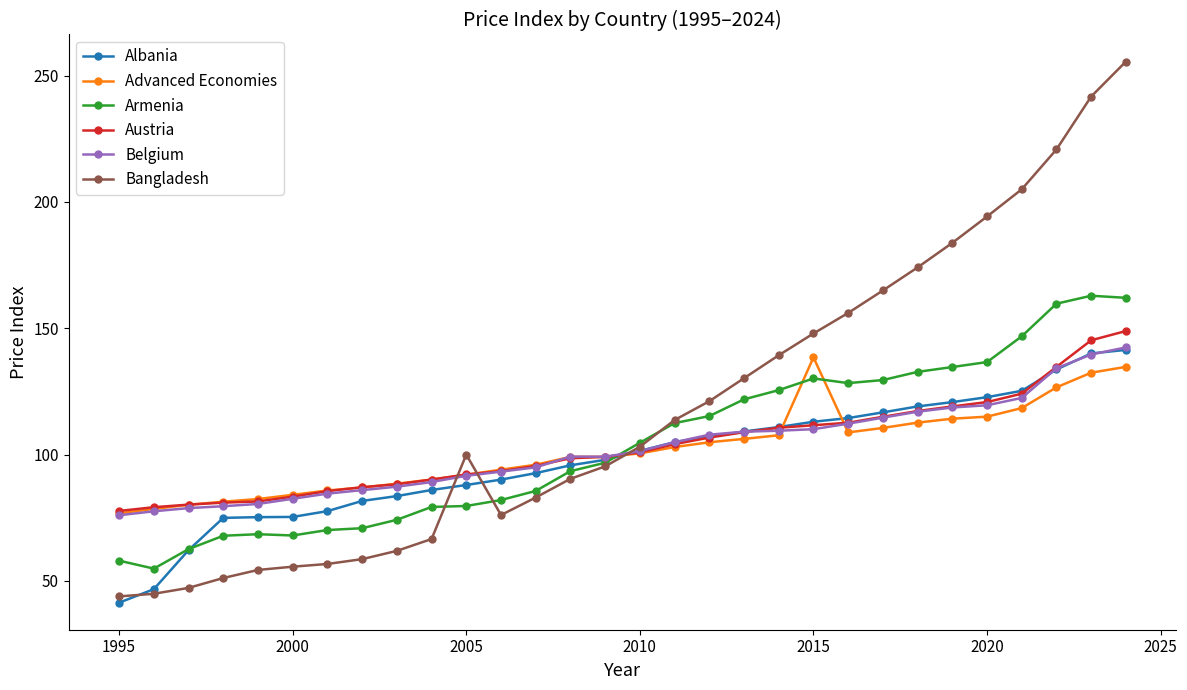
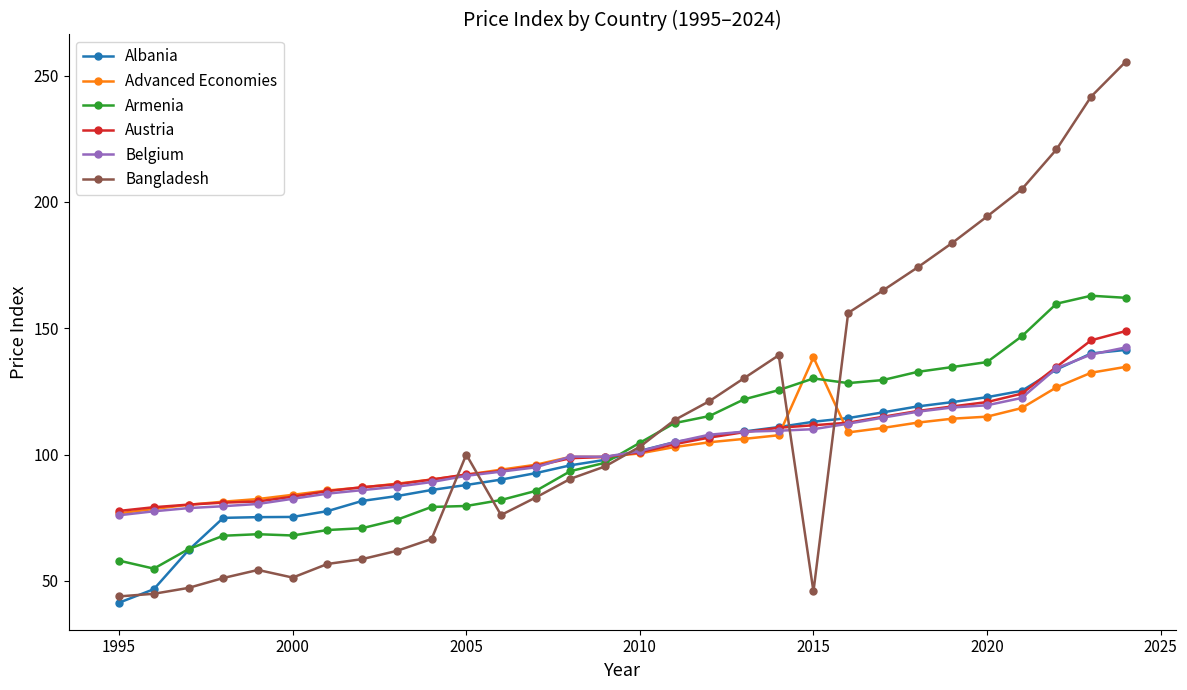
  {
    "Albania": {
      "1995": 41,
      "2000": 75,
      "2005": 88,
      "2015": 113,
      "2020": 123
    },
    "Advanced Economies": {
      "2015": 138,
      "2020": 115
    },
    "Armenia": {
      "1995": 58,
      "2000": 68,
      "2005": 80,
      "2010": 105,
      "2015": 130,
      "2020": 137
    },
    "Austria": {
      "2015": 112,
      "2020": 121
    },
    "Belgium": {
      "2015": 110,
      "2020": 120
    },
    "Bangladesh": {
      "1995": 44,
-     "2000": 56,
+     "2000": 51,
      "2005": 100,
      "2010": 103,
-     "2015": 148,
+     "2015": 46,
      "2020": 194
    }
  }
